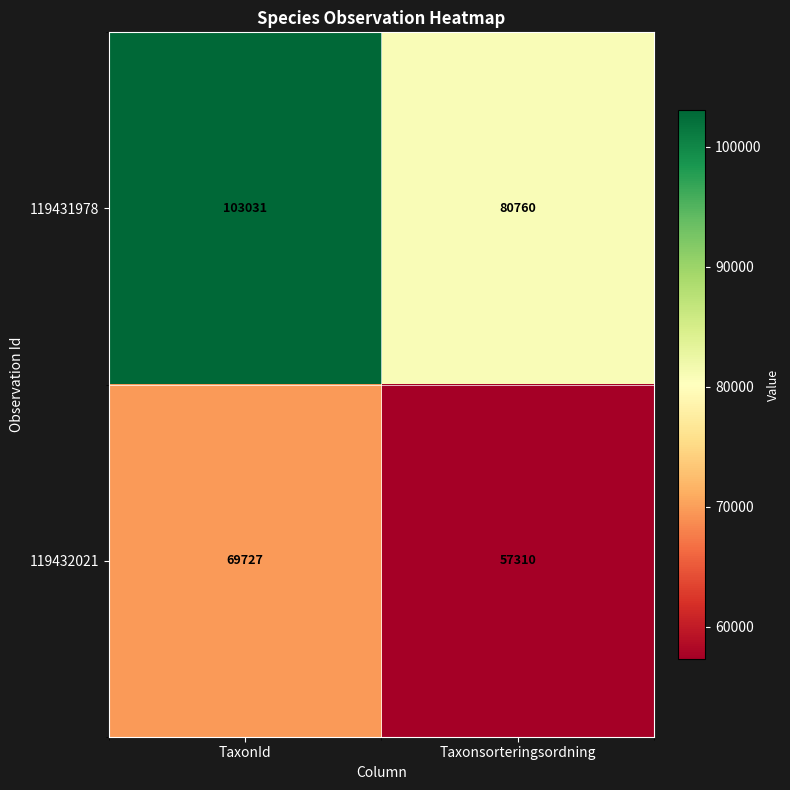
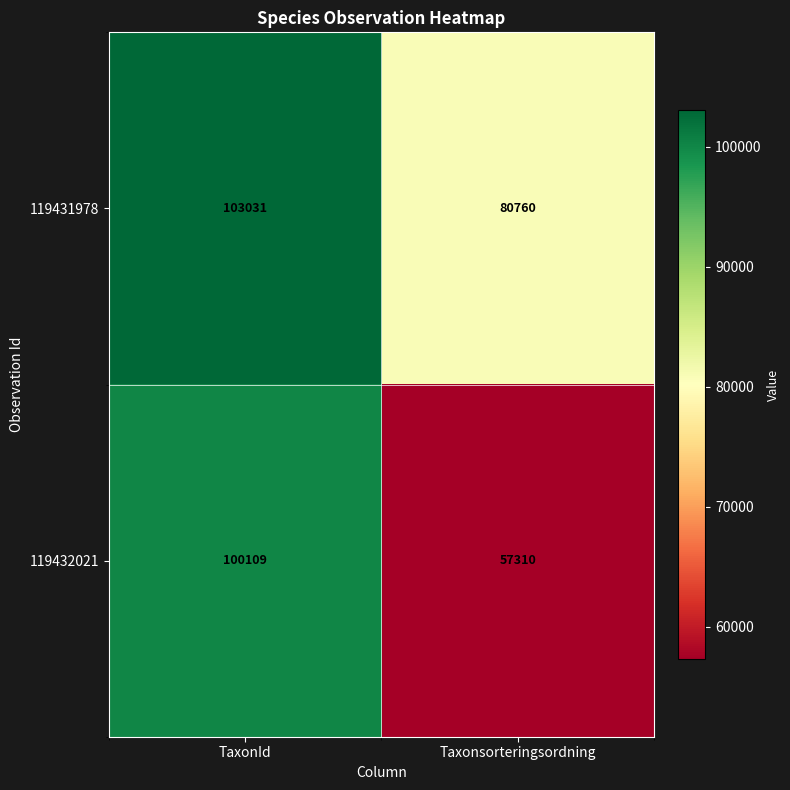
  {
    "119431978": {
      "TaxonId": 103031,
      "Taxonsorteringsordning": 80760
    },
    "119432021": {
-     "TaxonId": 69727,
+     "TaxonId": 100109,
      "Taxonsorteringsordning": 57310
    }
  }
